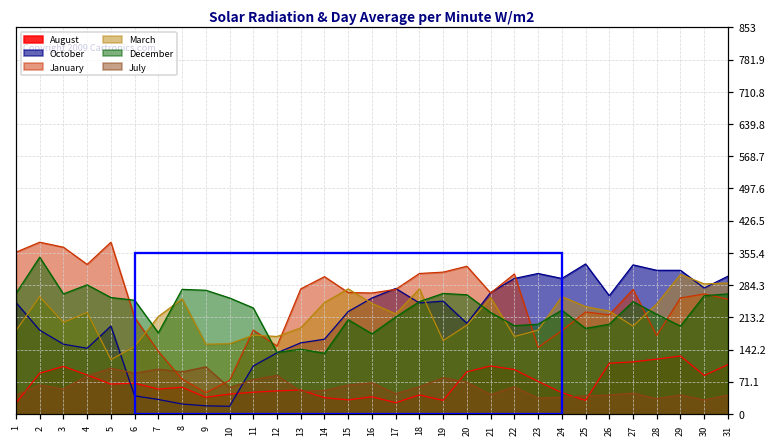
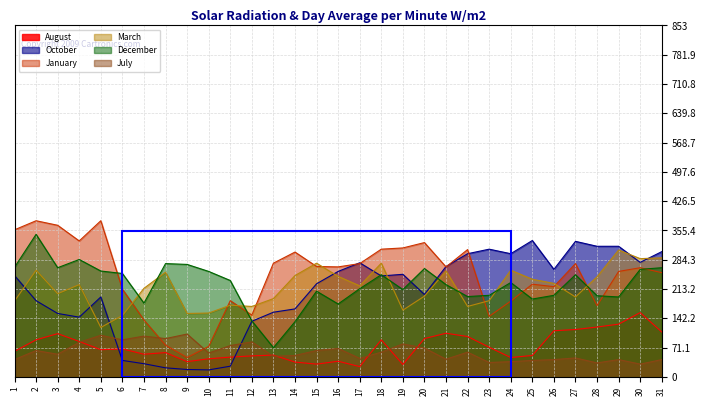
  {
    "August": {
-     "1": 20,
+     "1": 60,
      "2": 90,
      "3": 110,
      "5": 70,
      "6": 70,
      "7": 60,
      "8": 60,
      "9": 40,
      "10": 40,
      "11": 50,
      "12": 50,
      "14": 40,
      "15": 30,
      "16": 40,
      "17": 30,
-     "18": 40,
+     "18": 90,
      "19": 30,
      "20": 90,
      "21": 110,
      "22": 100,
      "23": 70,
      "24": 50,
-     "25": 30,
+     "25": 50,
      "26": 110,
      "27": 120,
      "28": 120,
      "29": 130,
-     "30": 90,
+     "30": 160,
      "31": 110
    },
    "October": {
      "1": 250,
      "2": 190,
      "3": 150,
      "4": 150,
      "5": 190,
      "6": 40,
      "7": 30,
      "8": 20,
      "9": 20,
      "10": 20,
-     "11": 110,
+     "11": 30,
      "13": 160,
      "14": 170,
      "15": 230,
      "16": 260,
      "19": 250,
      "22": 300,
      "23": 310,
      "24": 300,
      "25": 330,
      "26": 260,
      "27": 330,
      "28": 320,
      "29": 320,
      "30": 280,
      "31": 300
    },
    "December": {
      "1": 270,
      "2": 350,
      "3": 270,
      "4": 290,
      "5": 260,
      "6": 250,
      "7": 180,
      "8": 280,
      "9": 270,
      "10": 260,
      "11": 230,
-     "13": 140,
+     "13": 70,
      "14": 130,
      "15": 210,
      "16": 180,
      "17": 210,
-     "19": 270,
+     "19": 210,
      "20": 260,
      "21": 220,
      "22": 200,
      "23": 200,
      "24": 230,
      "25": 190,
      "26": 200,
      "27": 250,
-     "28": 220,
+     "28": 200,
      "29": 190,
      "31": 270
    }
  }
